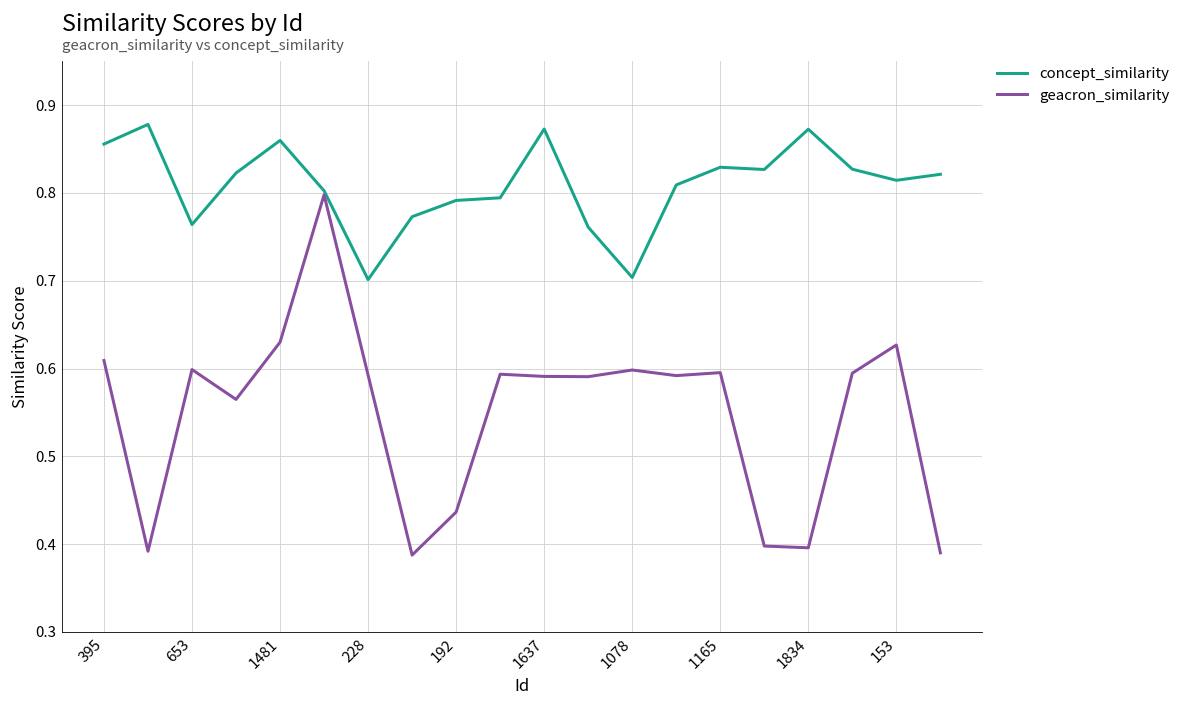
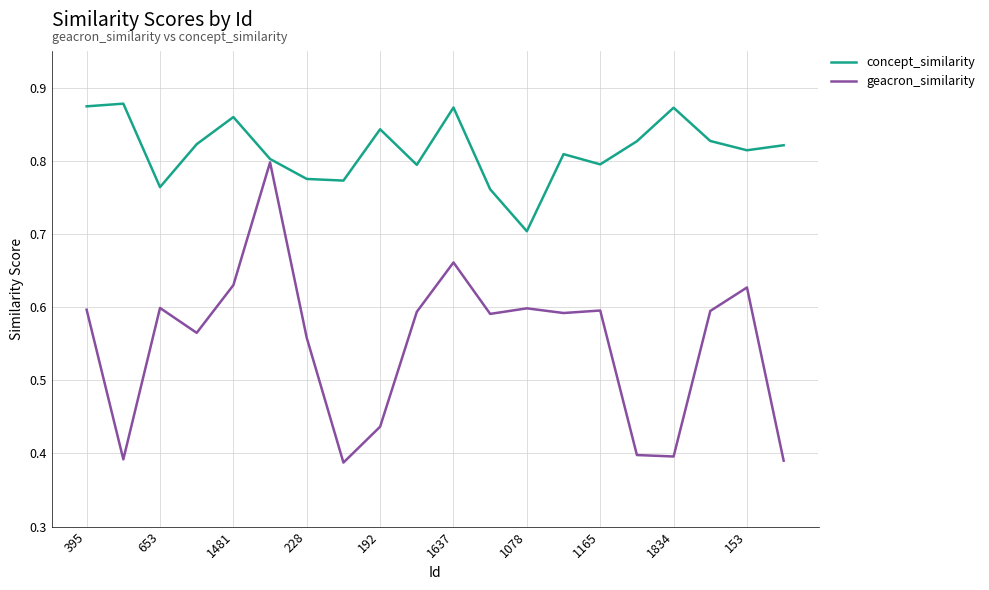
  {
    "concept_similarity": {
-     "395": 0.86,
+     "395": 0.87,
      "653": 0.76,
      "1481": 0.86,
-     "228": 0.70,
-     "192": 0.79,
+     "228": 0.78,
+     "192": 0.84,
      "1637": 0.87,
      "1078": 0.70,
-     "1165": 0.83,
+     "1165": 0.80,
      "1834": 0.87,
      "153": 0.81
    },
    "geacron_similarity": {
-     "395": 0.61,
+     "395": 0.60,
      "653": 0.60,
      "1481": 0.63,
-     "228": 0.59,
+     "228": 0.56,
      "192": 0.44,
-     "1637": 0.59,
+     "1637": 0.66,
      "1078": 0.60,
      "1165": 0.60,
      "1834": 0.40,
      "153": 0.63
    }
  }
